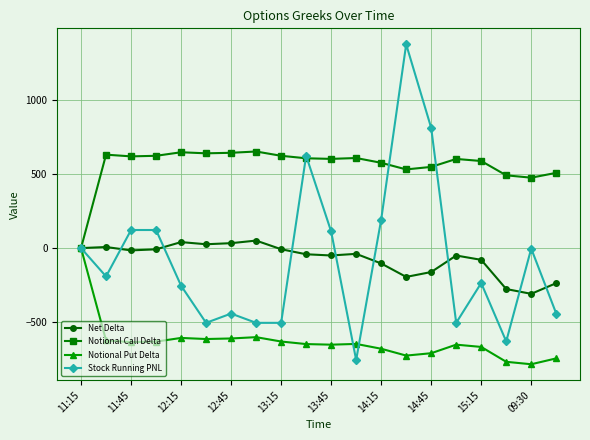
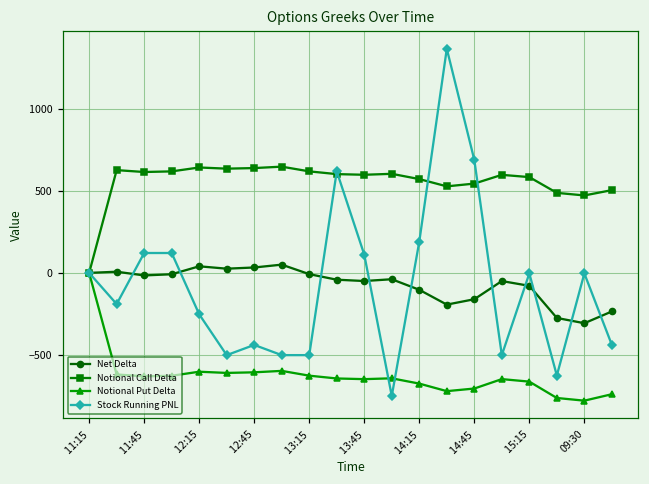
  {
    "Stock Running PNL": {
      "11:45": 120,
      "12:15": -250,
      "12:45": -440,
      "13:15": -500,
      "13:45": 110,
      "14:15": 190,
-     "14:45": 810,
-     "15:15": -240,
+     "14:45": 690,
+     "15:15": 0,
      "09:30": 0
    }
  }
